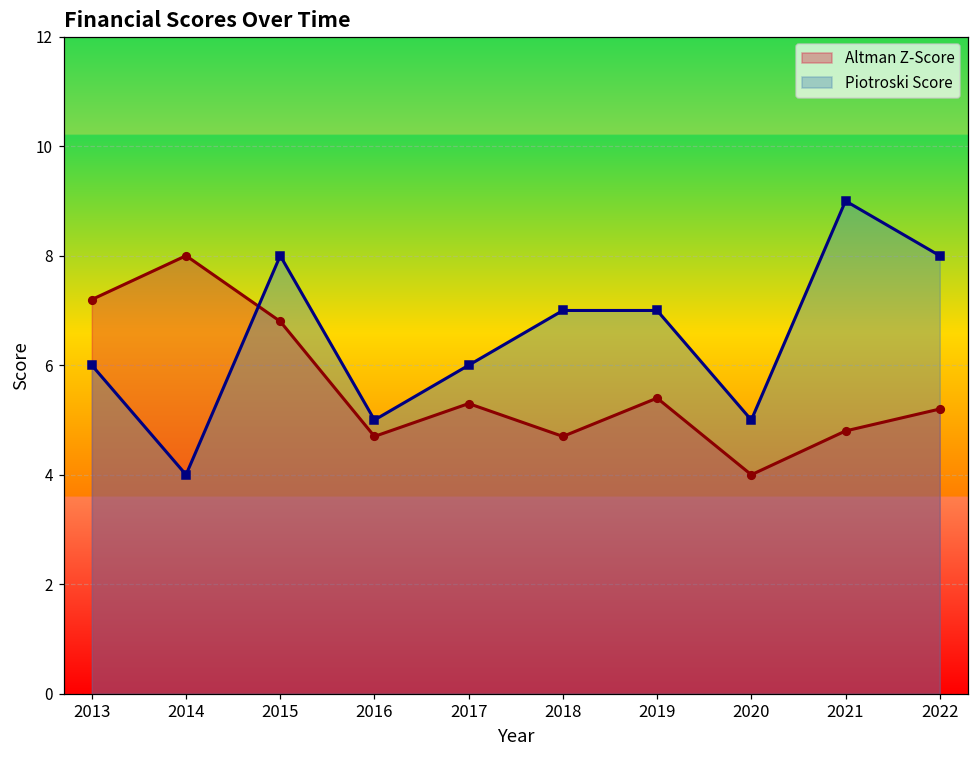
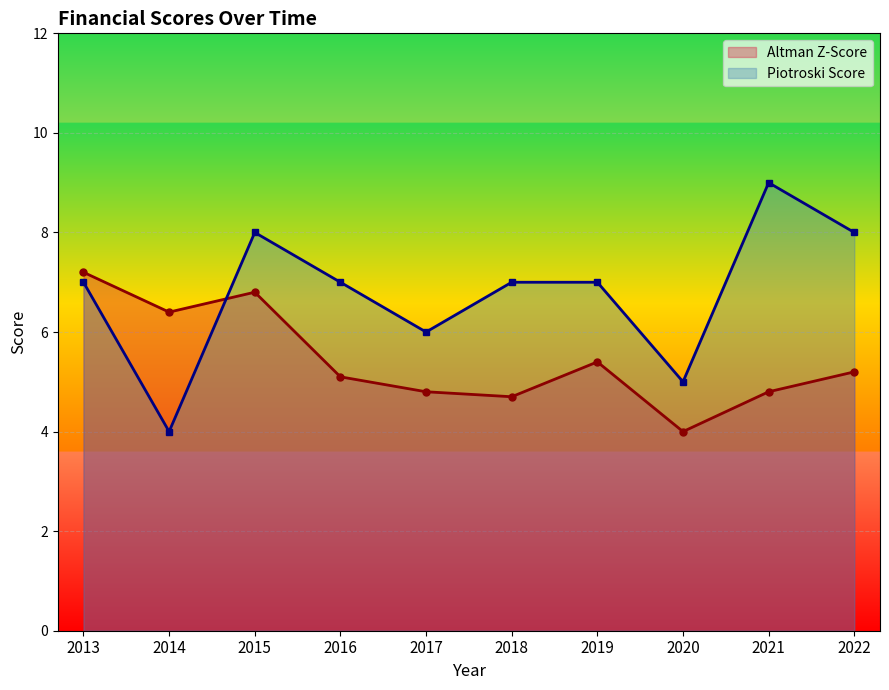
  {
    "Altman Z-Score": {
      "2013": 7.2,
-     "2014": 8.0,
+     "2014": 6.4,
      "2015": 6.8,
-     "2016": 4.7,
-     "2017": 5.3,
+     "2016": 5.1,
+     "2017": 4.8,
      "2018": 4.7,
      "2019": 5.4,
      "2020": 4.0,
      "2021": 4.8,
      "2022": 5.2
    },
    "Piotroski Score": {
-     "2013": 6,
+     "2013": 7,
      "2014": 4,
      "2015": 8,
-     "2016": 5,
+     "2016": 7,
      "2017": 6,
      "2018": 7,
      "2019": 7,
      "2020": 5,
      "2021": 9,
      "2022": 8
    }
  }
